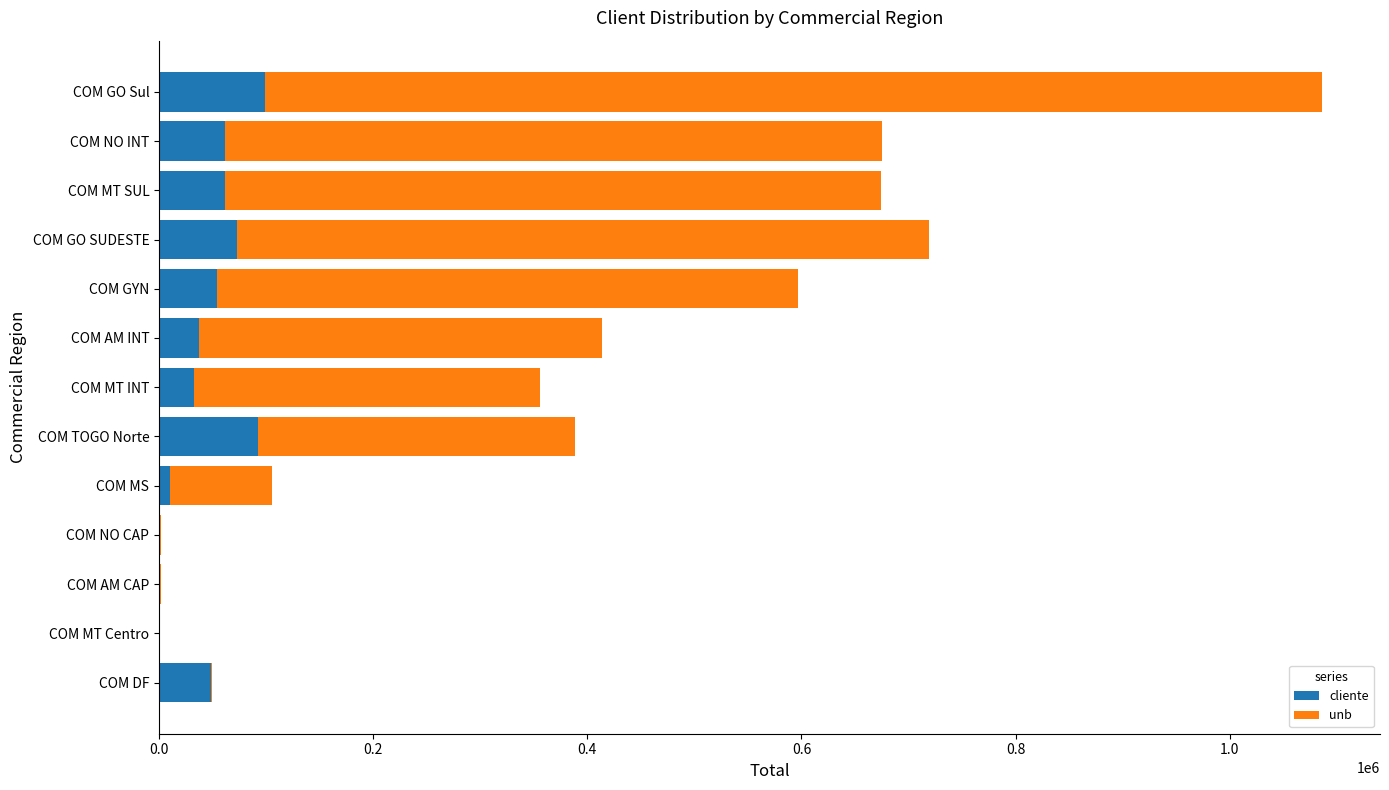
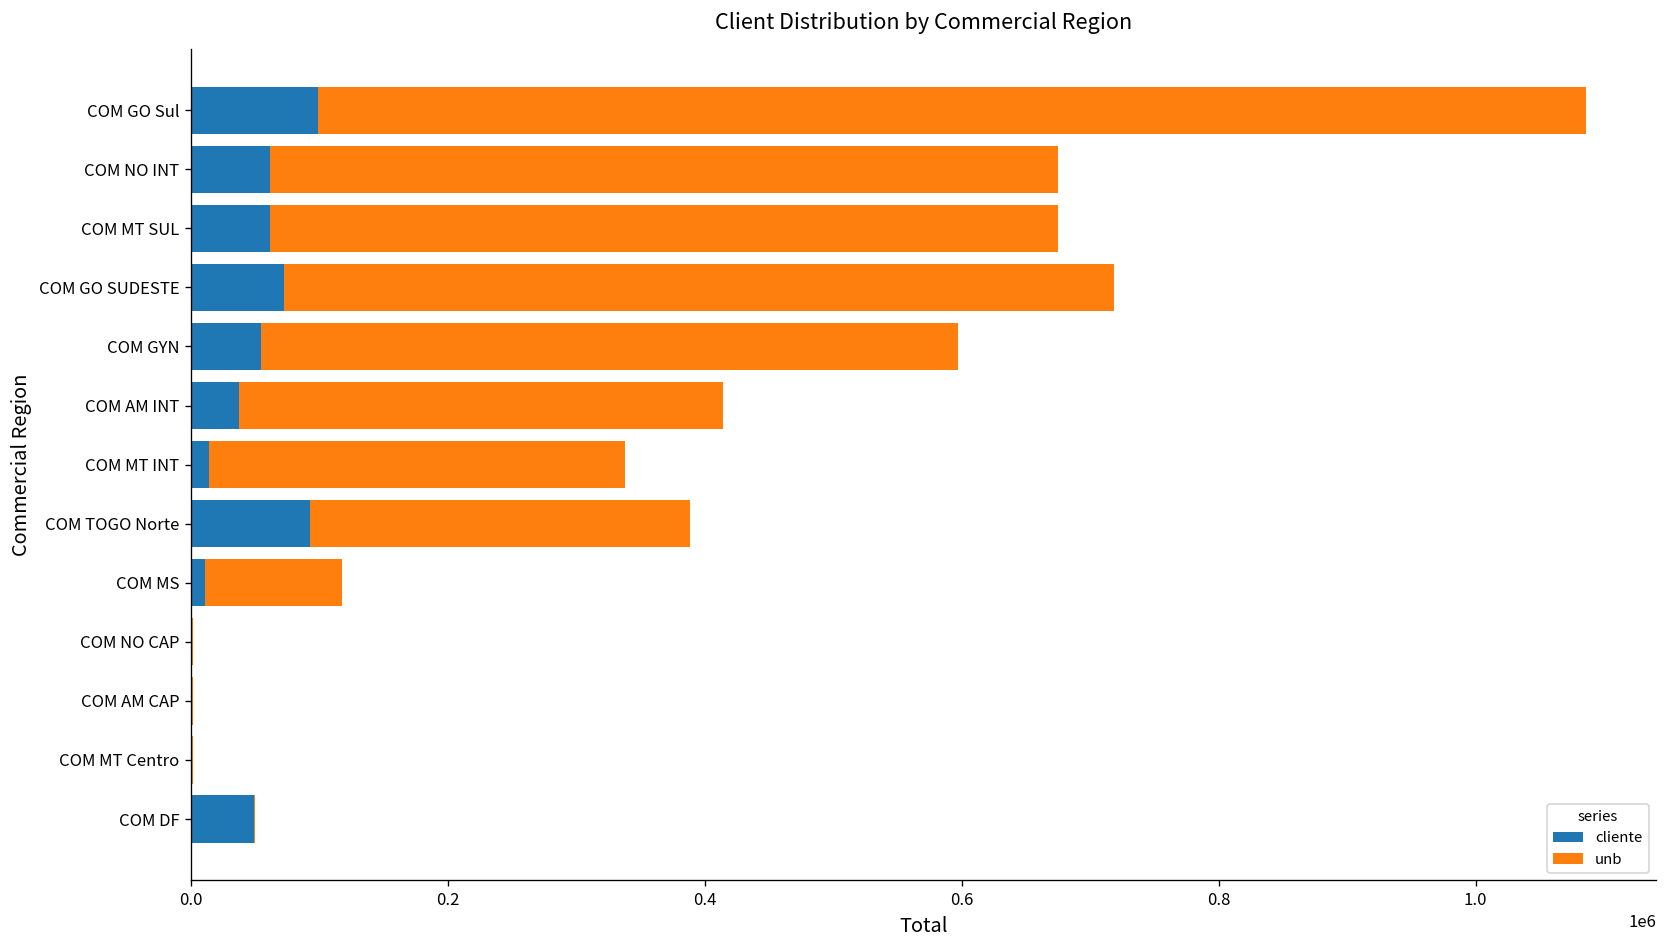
  {
    "cliente": {
      "COM GO Sul": 99000,
      "COM NO INT": 61000,
      "COM MT SUL": 61000,
      "COM GO SUDESTE": 72000,
      "COM GYN": 54000,
      "COM AM INT": 38000,
-     "COM MT INT": 32000,
+     "COM MT INT": 14000,
      "COM TOGO Norte": 93000,
      "COM MS": 11000,
      "COM DF": 49000
    },
    "unb": {
      "COM GO Sul": 987000,
      "COM NO INT": 614000,
      "COM MT SUL": 613000,
      "COM GO SUDESTE": 646000,
      "COM GYN": 543000,
      "COM AM INT": 376000,
      "COM MT INT": 324000,
      "COM TOGO Norte": 295000,
-     "COM MS": 95000
+     "COM MS": 107000
    }
  }
